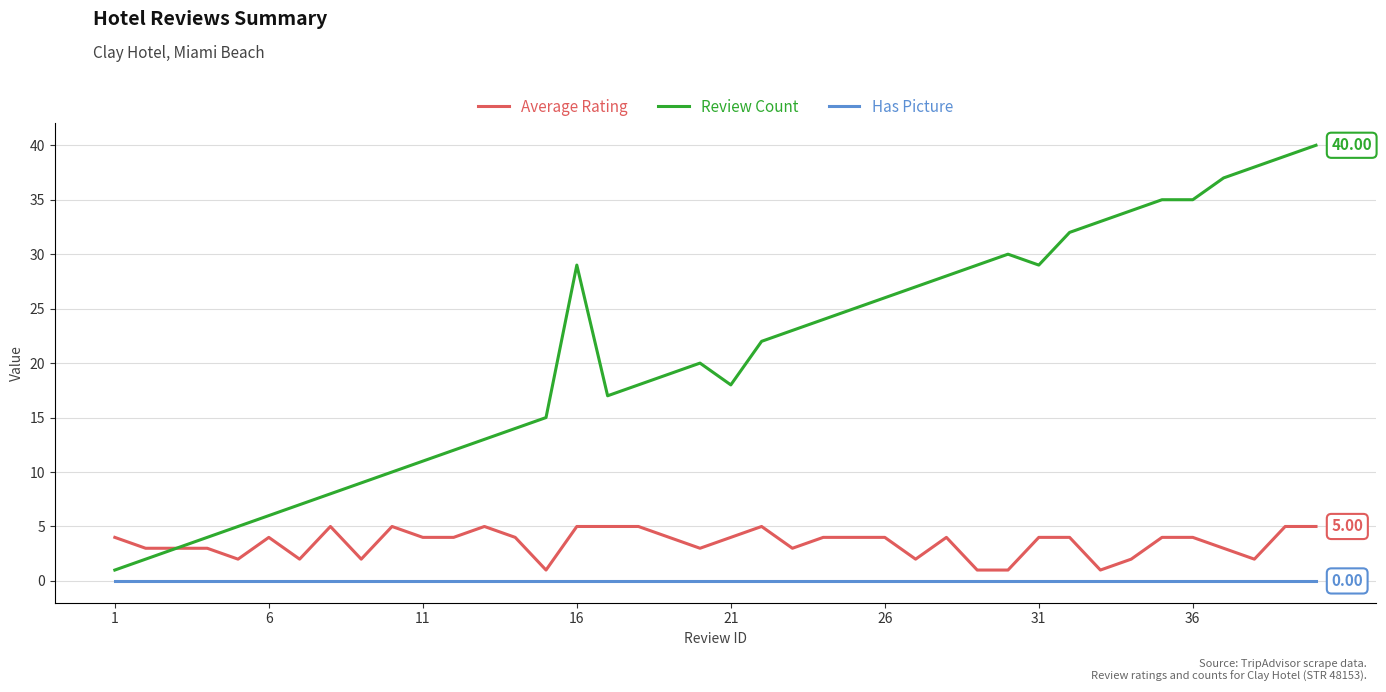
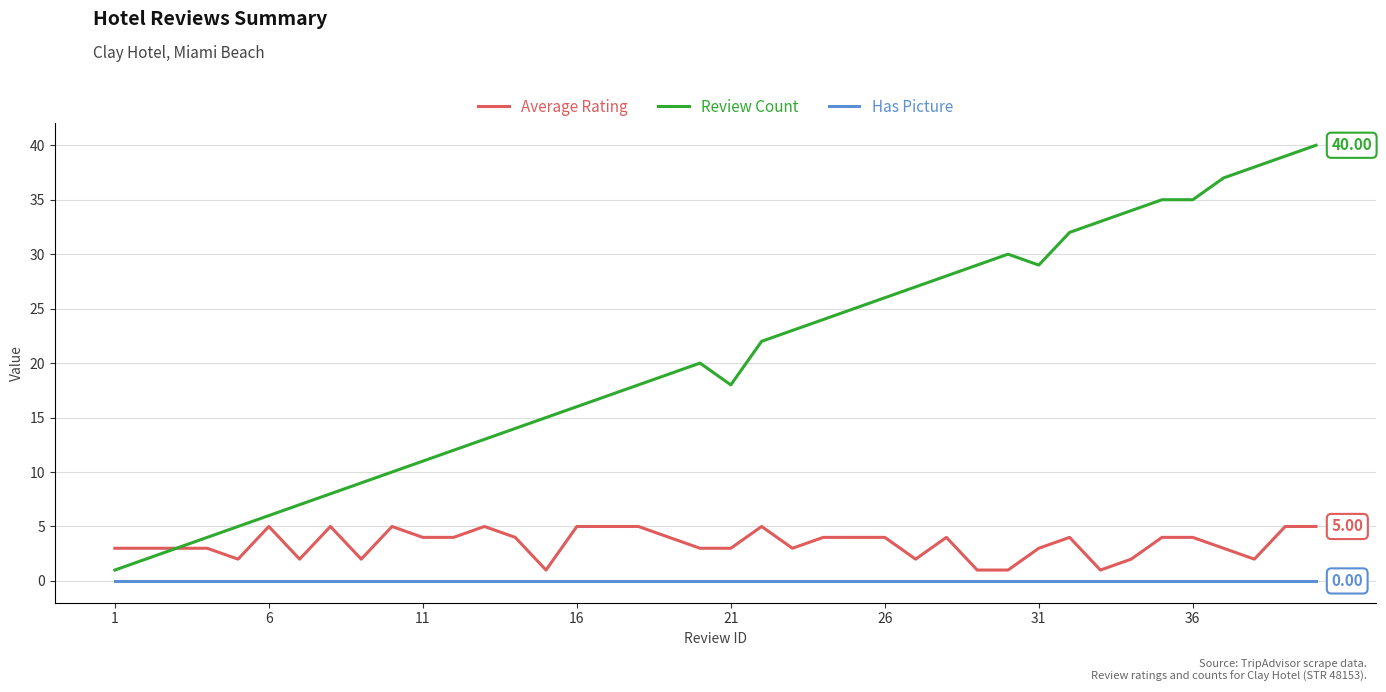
  {
    "Average Rating": {
-     "1": 4,
-     "6": 4,
+     "1": 3,
+     "6": 5,
      "11": 4,
      "16": 5,
-     "21": 4,
+     "21": 3,
      "26": 4,
-     "31": 4,
+     "31": 3,
      "36": 4
    },
    "Review Count": {
      "1": 1,
      "6": 6,
      "11": 11,
-     "16": 29,
+     "16": 16,
      "21": 18,
      "26": 26,
      "31": 29,
      "36": 35
    },
    "Has Picture": {
      "1": 0,
      "6": 0,
      "11": 0,
      "16": 0,
      "21": 0,
      "26": 0,
      "31": 0,
      "36": 0
    }
  }
